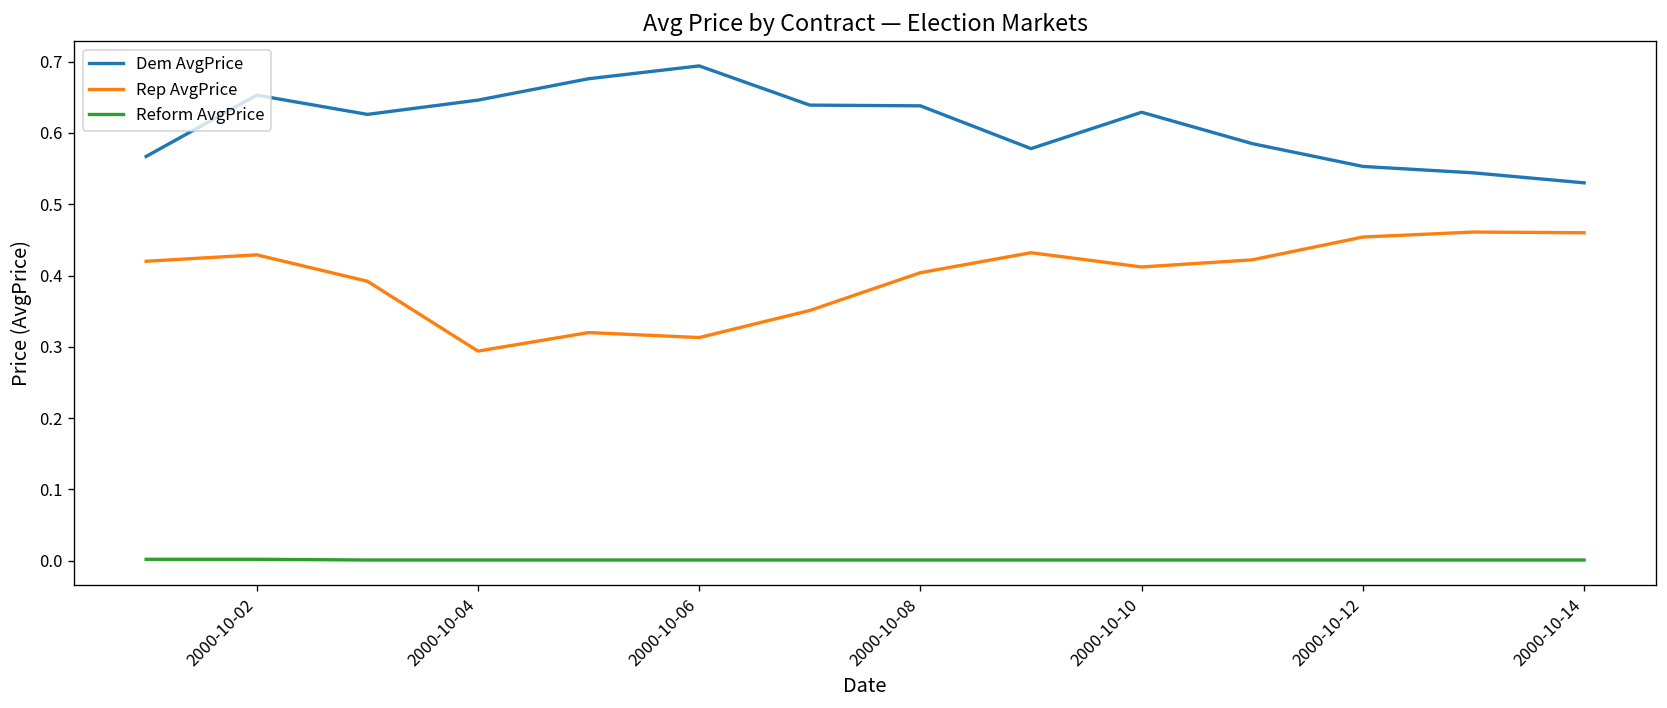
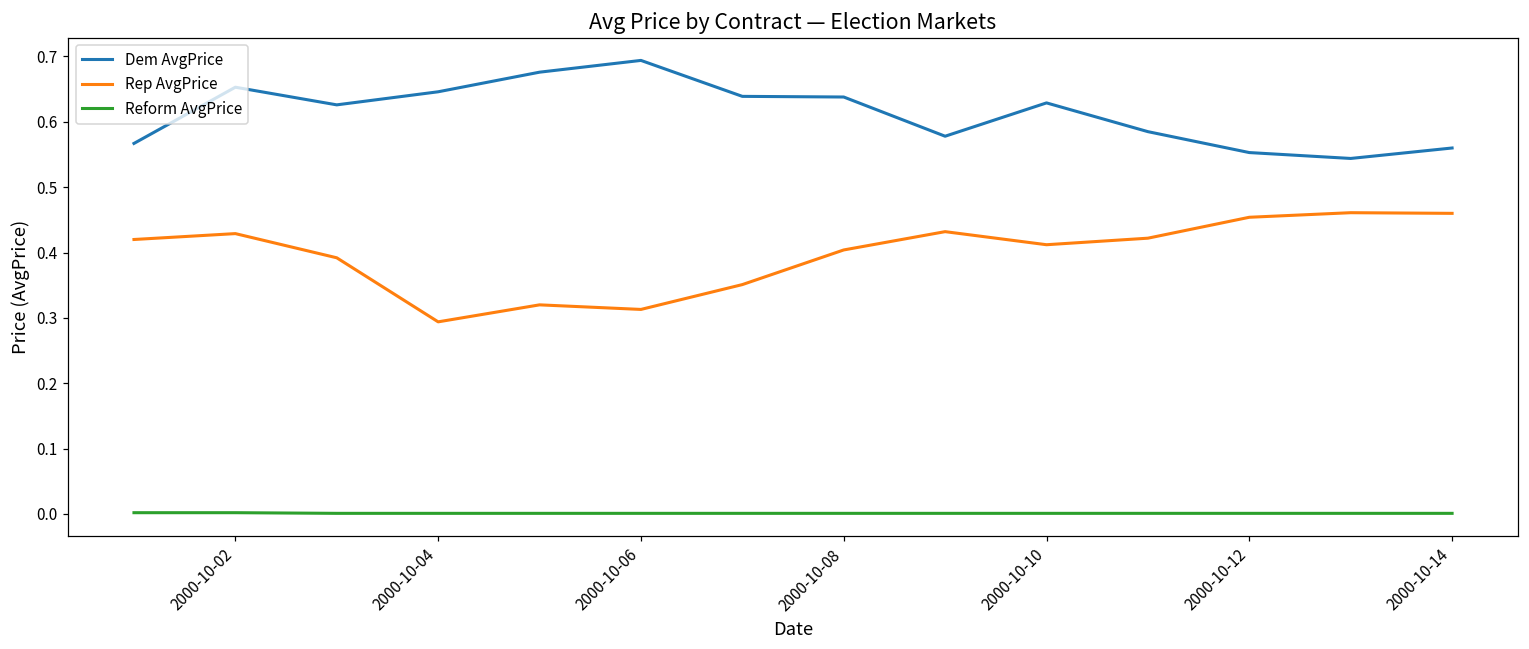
  {
    "Dem AvgPrice": {
      "2000-10-04": 0.65,
      "2000-10-06": 0.69,
      "2000-10-08": 0.64,
      "2000-10-10": 0.63,
      "2000-10-12": 0.55,
-     "2000-10-14": 0.53
+     "2000-10-14": 0.56
    },
    "Rep AvgPrice": {
      "2000-10-02": 0.43,
      "2000-10-04": 0.29,
      "2000-10-06": 0.31,
      "2000-10-08": 0.40,
      "2000-10-10": 0.41,
      "2000-10-12": 0.45,
      "2000-10-14": 0.46
    },
    "Reform AvgPrice": {
      "2000-10-02": 0.00,
      "2000-10-04": 0.00,
      "2000-10-06": 0.00,
      "2000-10-08": 0.00,
      "2000-10-10": 0.00,
      "2000-10-12": 0.00,
      "2000-10-14": 0.00
    }
  }
